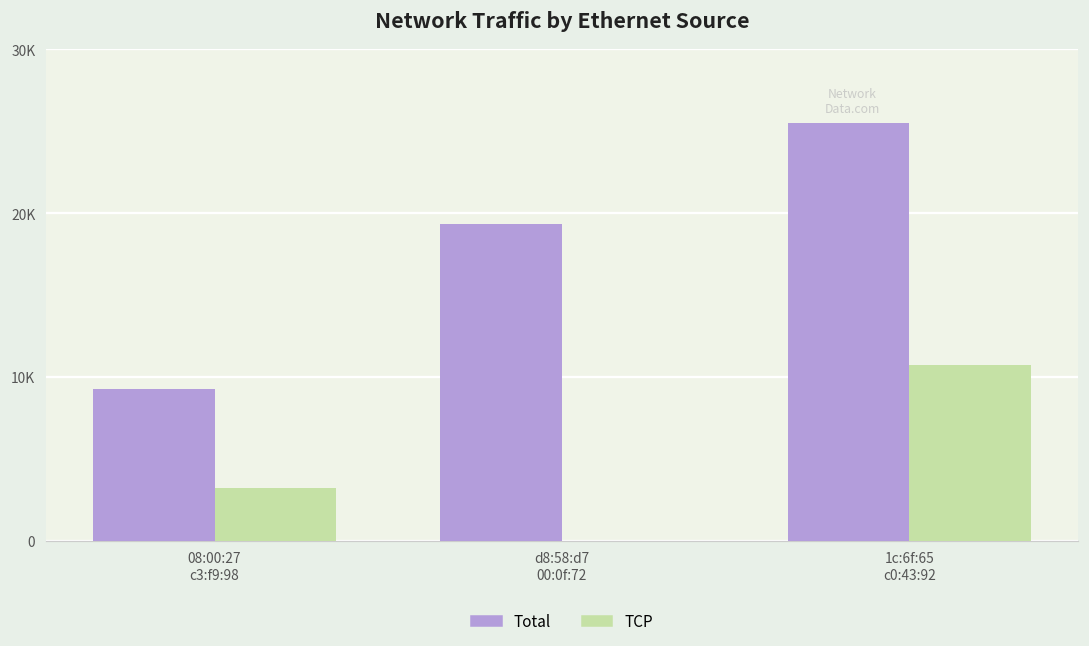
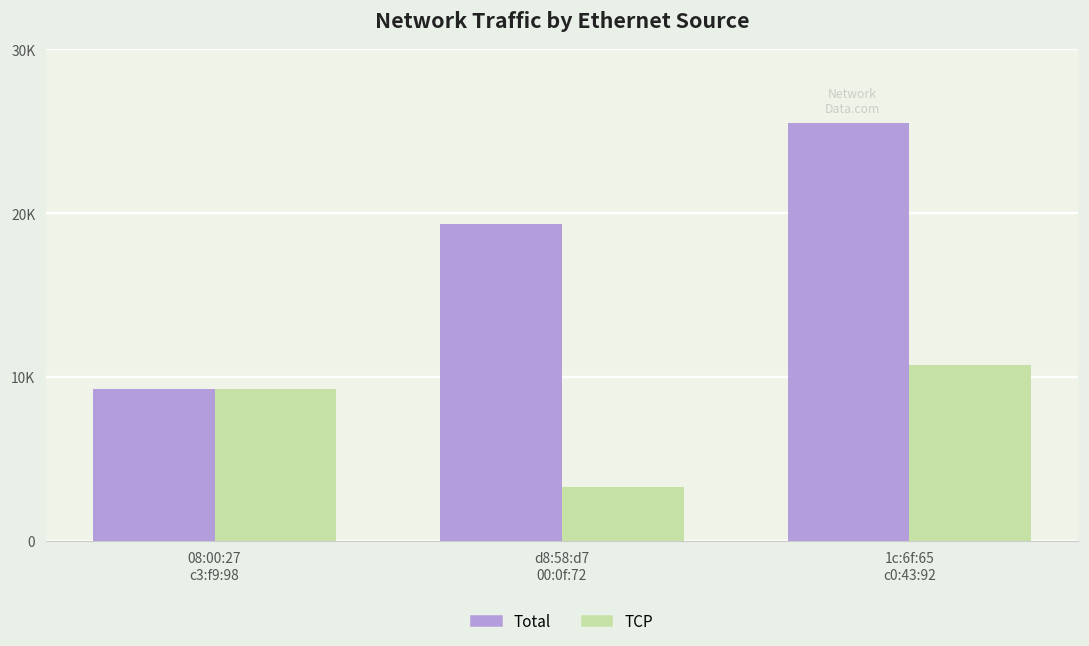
  {
    "Total": {
      "08:00:27 c3:f9:98": 9200,
      "d8:58:d7 00:0f:72": 19300,
      "1c:6f:65 c0:43:92": 25500
    },
    "TCP": {
-     "08:00:27 c3:f9:98": 3200,
-     "d8:58:d7 00:0f:72": 0,
+     "08:00:27 c3:f9:98": 9200,
+     "d8:58:d7 00:0f:72": 3300,
      "1c:6f:65 c0:43:92": 10700
    }
  }
